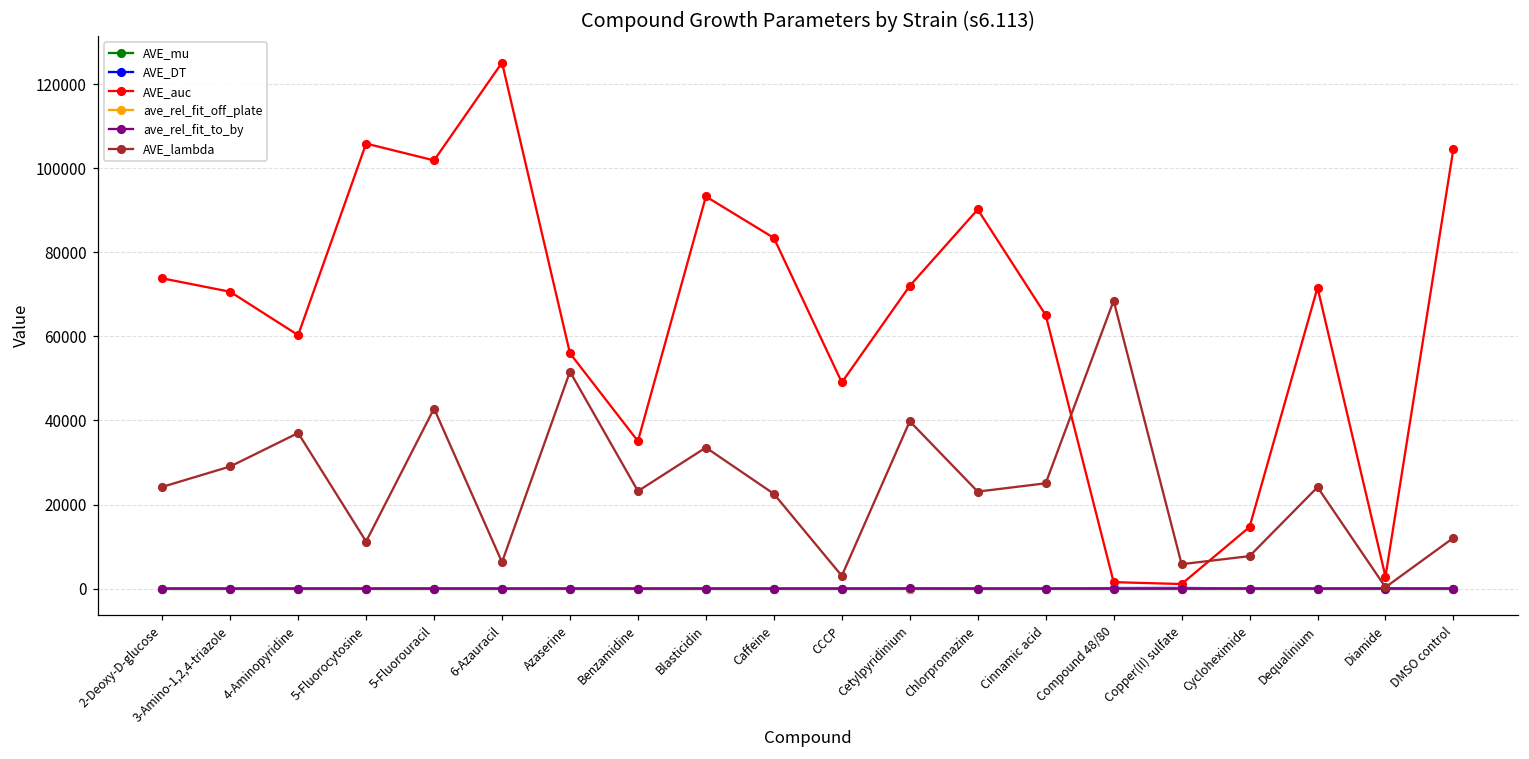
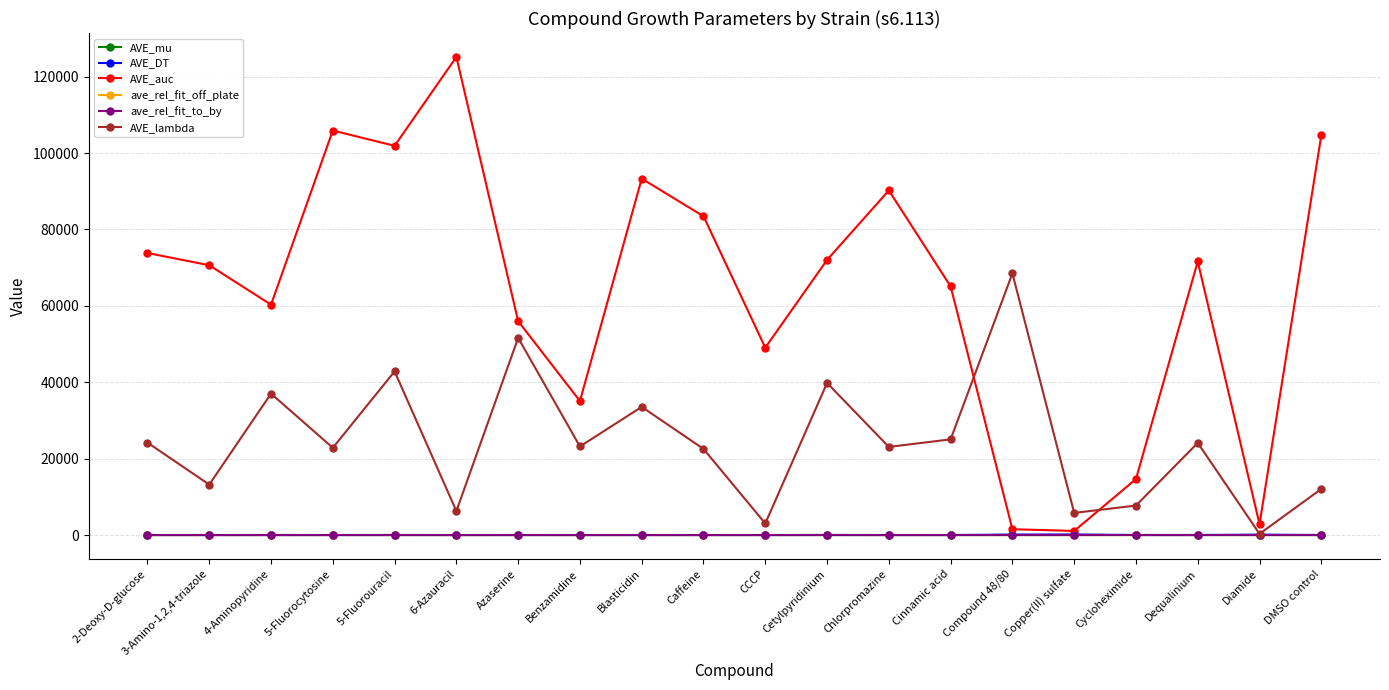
  {
    "AVE_auc": {
      "2-Deoxy-D-glucose": 74000,
      "3-Amino-1,2,4-triazole": 71000,
      "4-Aminopyridine": 60000,
      "5-Fluorocytosine": 106000,
      "5-Fluorouracil": 102000,
      "6-Azauracil": 125000,
      "Azaserine": 56000,
      "Benzamidine": 35000,
      "Blasticidin": 93000,
      "Caffeine": 83000,
      "CCCP": 49000,
      "Cetylpyridinium": 72000,
      "Chlorpromazine": 90000,
      "Cinnamic acid": 65000,
      "Compound 48/80": 2000,
      "Copper(II) sulfate": 1000,
      "Cycloheximide": 15000,
      "Dequalinium": 72000,
      "Diamide": 3000,
      "DMSO control": 105000
    },
    "AVE_lambda": {
      "2-Deoxy-D-glucose": 24000,
-     "3-Amino-1,2,4-triazole": 29000,
+     "3-Amino-1,2,4-triazole": 13000,
      "4-Aminopyridine": 37000,
-     "5-Fluorocytosine": 11000,
+     "5-Fluorocytosine": 23000,
      "5-Fluorouracil": 43000,
      "6-Azauracil": 6000,
      "Azaserine": 52000,
      "Benzamidine": 23000,
      "Blasticidin": 34000,
      "Caffeine": 23000,
      "CCCP": 3000,
      "Cetylpyridinium": 40000,
      "Chlorpromazine": 23000,
      "Cinnamic acid": 25000,
      "Compound 48/80": 68000,
      "Copper(II) sulfate": 6000,
      "Cycloheximide": 8000,
      "Dequalinium": 24000,
      "DMSO control": 12000
    }
  }
